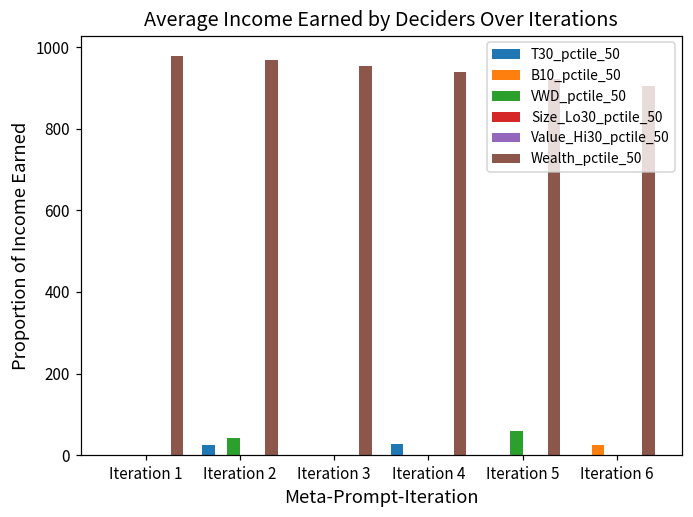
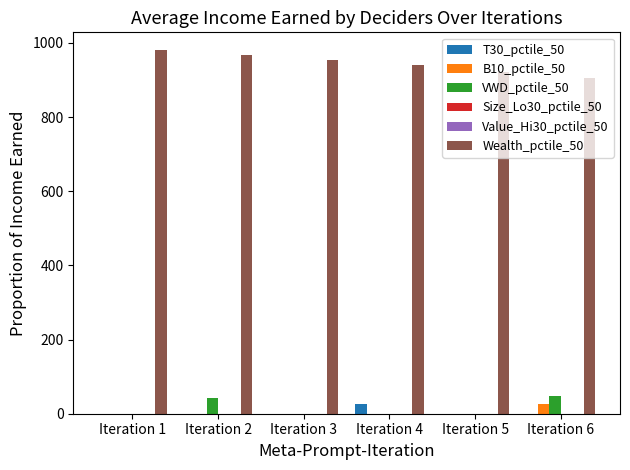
  {
    "T30_pctile_50": {
-     "Iteration 2": 20,
+     "Iteration 2": 0,
      "Iteration 4": 30
    },
    "B10_pctile_50": {
      "Iteration 6": 30
    },
    "VWD_pctile_50": {
      "Iteration 2": 40,
-     "Iteration 5": 60,
-     "Iteration 6": 0
+     "Iteration 5": 0,
+     "Iteration 6": 50
    },
    "Wealth_pctile_50": {
      "Iteration 1": 980,
      "Iteration 2": 970,
      "Iteration 3": 950,
      "Iteration 4": 940
    }
  }
